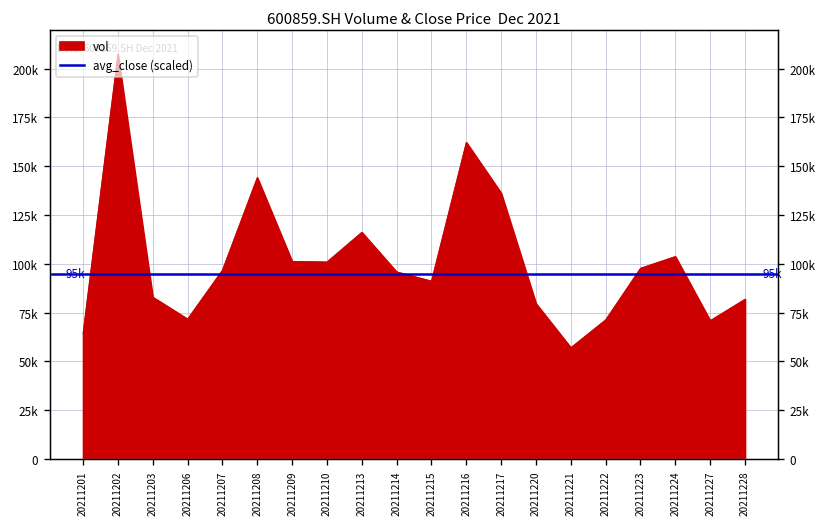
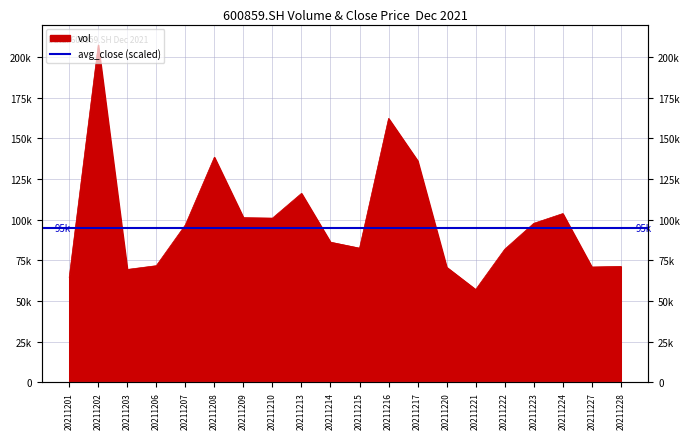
  {
    "20211201": 64000,
-   "20211203": 83000,
+   "20211203": 69000,
    "20211206": 72000,
    "20211207": 97000,
-   "20211208": 144000,
+   "20211208": 138000,
    "20211209": 101000,
    "20211210": 101000,
    "20211213": 116000,
-   "20211214": 96000,
-   "20211215": 91000,
+   "20211214": 86000,
+   "20211215": 83000,
    "20211216": 162000,
    "20211217": 136000,
-   "20211220": 80000,
+   "20211220": 71000,
    "20211221": 57000,
-   "20211222": 71000,
+   "20211222": 82000,
    "20211223": 98000,
    "20211224": 104000,
    "20211227": 71000,
-   "20211228": 82000
+   "20211228": 71000
  }
